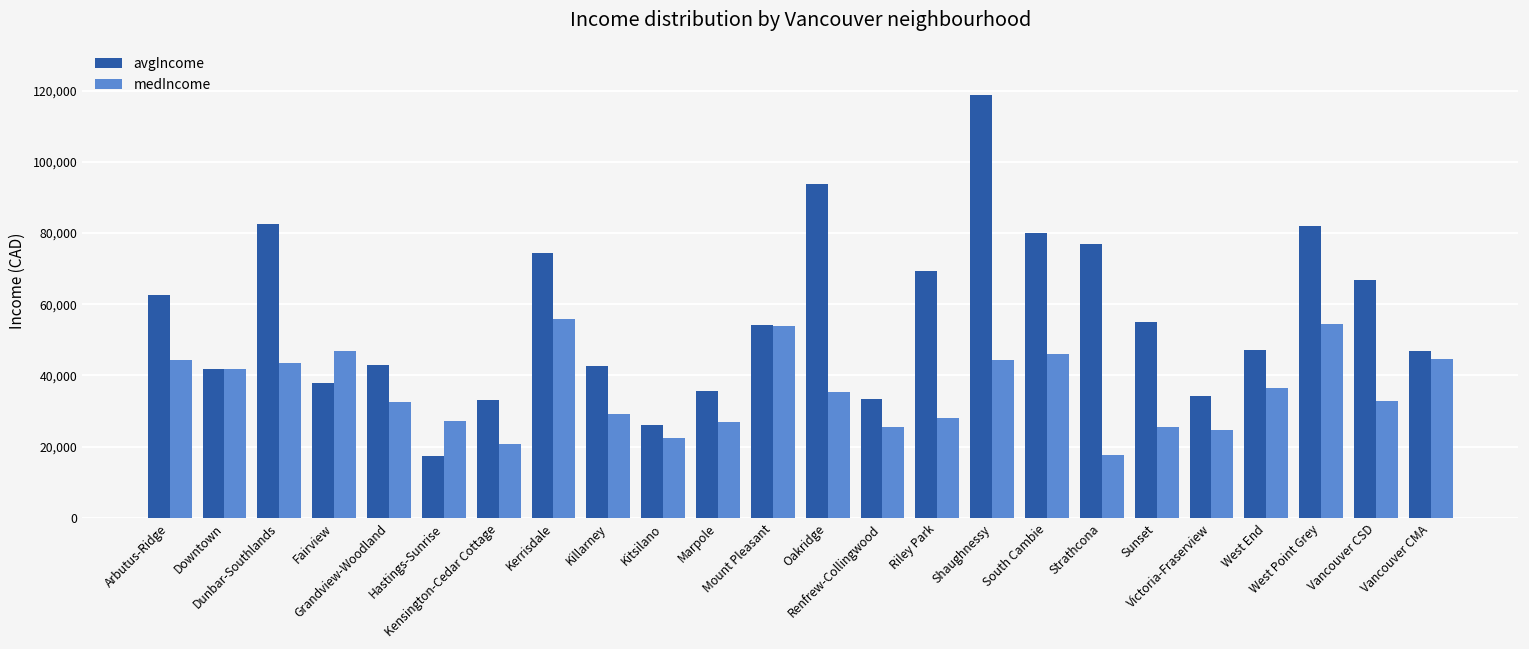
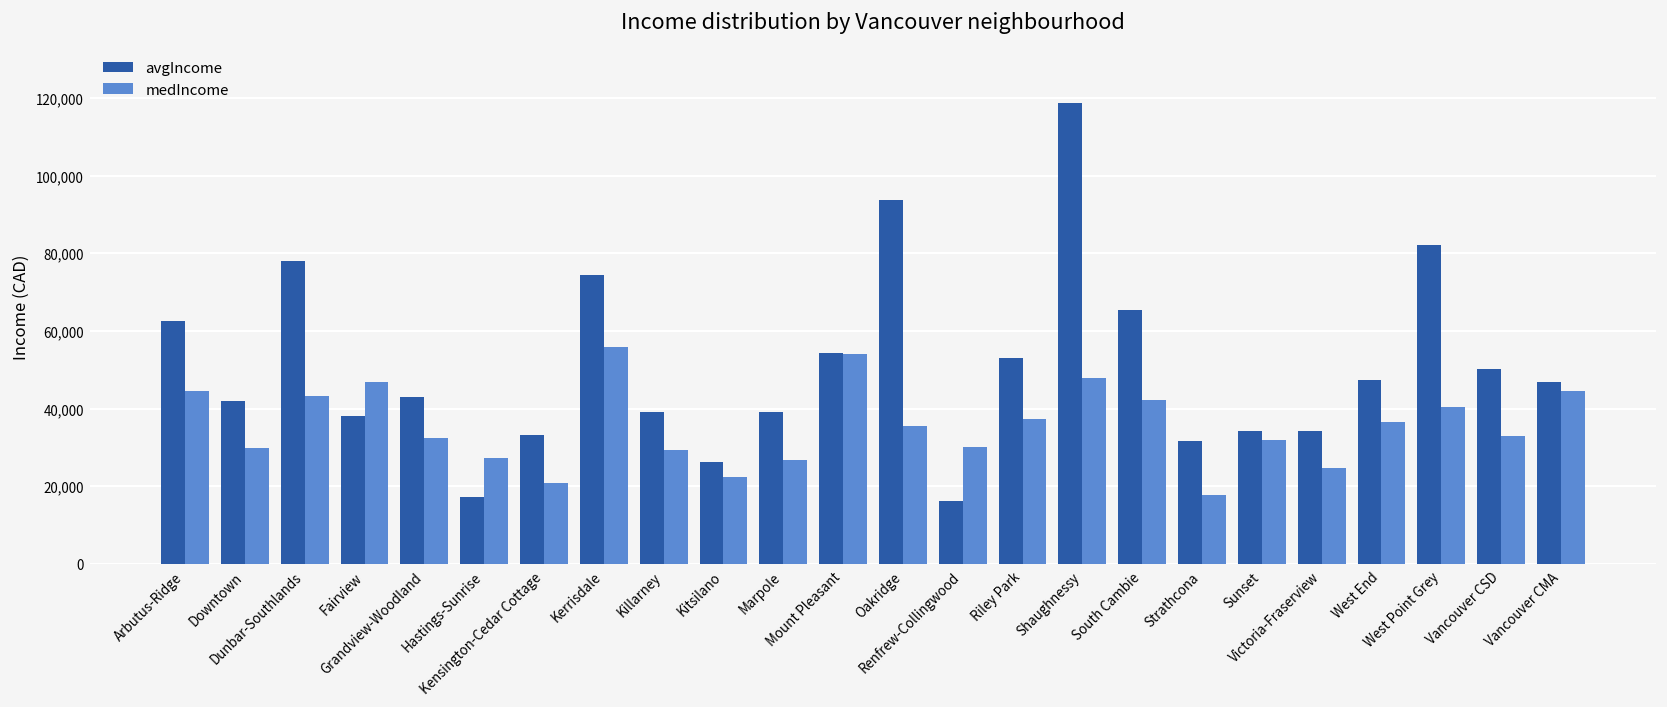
  {
    "avgIncome": {
      "Arbutus-Ridge": "63,000",
      "Downtown": "42,000",
-     "Dunbar-Southlands": "83,000",
+     "Dunbar-Southlands": "78,000",
      "Fairview": "38,000",
      "Grandview-Woodland": "43,000",
      "Hastings-Sunrise": "17,000",
      "Kensington-Cedar Cottage": "33,000",
      "Kerrisdale": "74,000",
-     "Killarney": "43,000",
+     "Killarney": "39,000",
      "Kitsilano": "26,000",
-     "Marpole": "36,000",
+     "Marpole": "39,000",
      "Mount Pleasant": "54,000",
      "Oakridge": "94,000",
-     "Renfrew-Collingwood": "33,000",
-     "Riley Park": "69,000",
+     "Renfrew-Collingwood": "16,000",
+     "Riley Park": "53,000",
      "Shaughnessy": "119,000",
-     "South Cambie": "80,000",
-     "Strathcona": "77,000",
-     "Sunset": "55,000",
+     "South Cambie": "65,000",
+     "Strathcona": "32,000",
+     "Sunset": "34,000",
      "Victoria-Fraserview": "34,000",
      "West End": "47,000",
      "West Point Grey": "82,000",
-     "Vancouver CSD": "67,000",
+     "Vancouver CSD": "50,000",
      "Vancouver CMA": "47,000"
    },
    "medIncome": {
      "Arbutus-Ridge": "44,000",
-     "Downtown": "42,000",
+     "Downtown": "30,000",
      "Dunbar-Southlands": "43,000",
      "Fairview": "47,000",
      "Grandview-Woodland": "32,000",
      "Hastings-Sunrise": "27,000",
      "Kensington-Cedar Cottage": "21,000",
      "Kerrisdale": "56,000",
      "Killarney": "29,000",
      "Kitsilano": "22,000",
      "Marpole": "27,000",
      "Mount Pleasant": "54,000",
      "Oakridge": "35,000",
-     "Renfrew-Collingwood": "25,000",
-     "Riley Park": "28,000",
-     "Shaughnessy": "44,000",
-     "South Cambie": "46,000",
+     "Renfrew-Collingwood": "30,000",
+     "Riley Park": "37,000",
+     "Shaughnessy": "48,000",
+     "South Cambie": "42,000",
      "Strathcona": "18,000",
-     "Sunset": "25,000",
+     "Sunset": "32,000",
      "Victoria-Fraserview": "25,000",
      "West End": "36,000",
-     "West Point Grey": "55,000",
+     "West Point Grey": "40,000",
      "Vancouver CSD": "33,000",
      "Vancouver CMA": "45,000"
    }
  }
